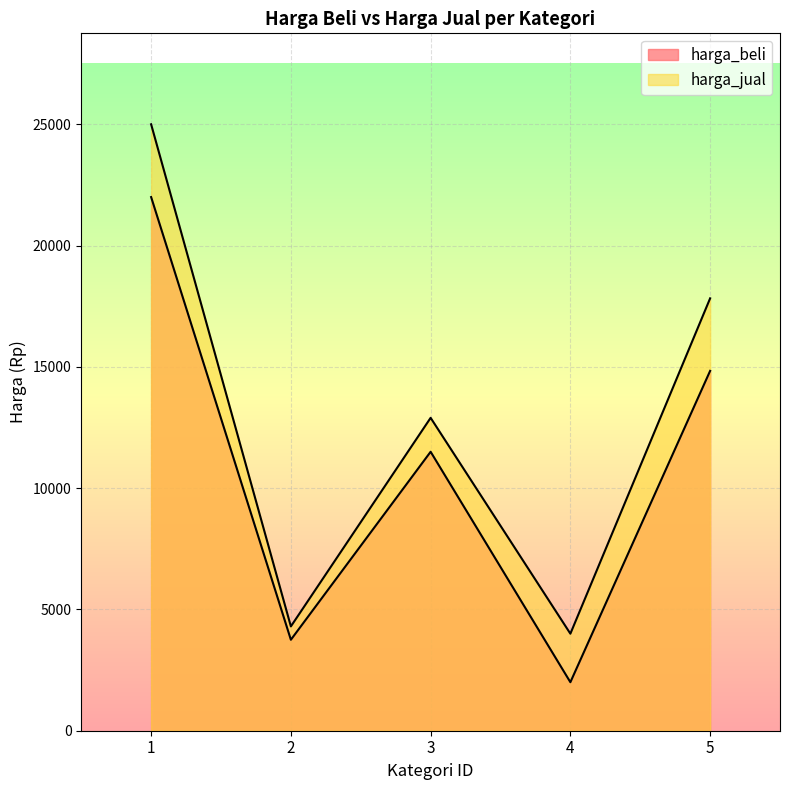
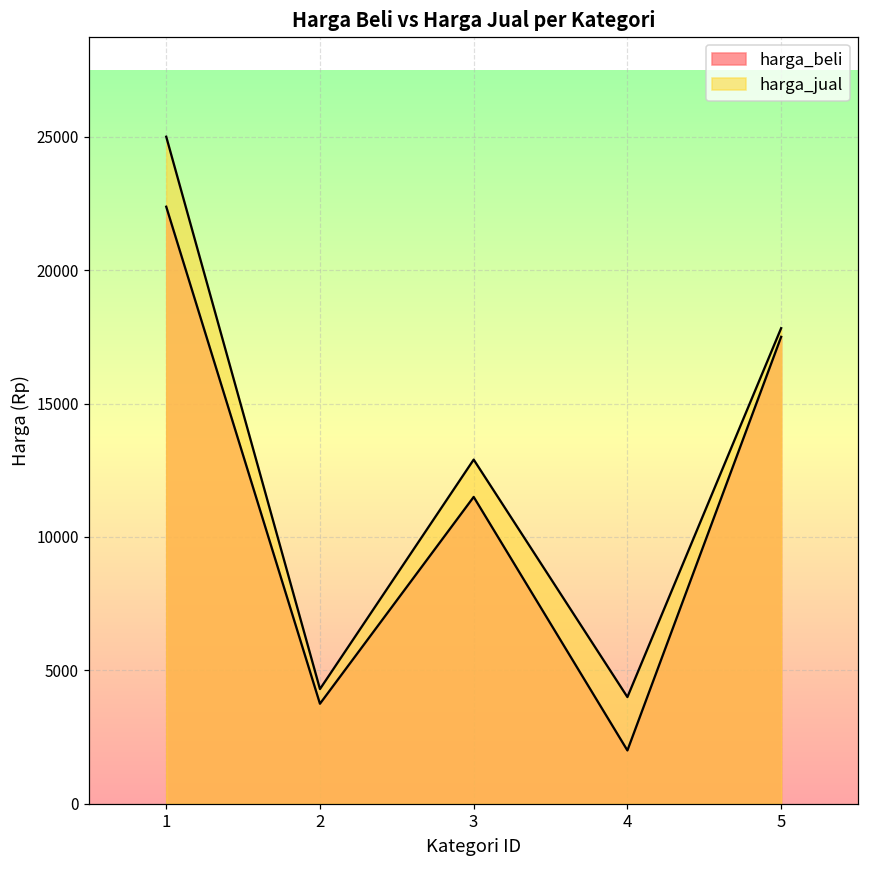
  {
    "harga_beli": {
-     "1": 22000,
+     "1": 22400,
      "2": 3800,
      "3": 11500,
      "4": 2000,
-     "5": 14800
+     "5": 17500
    },
    "harga_jual": {
      "1": 25000,
      "2": 4300,
      "3": 12900,
      "4": 4000,
      "5": 17800
    }
  }
